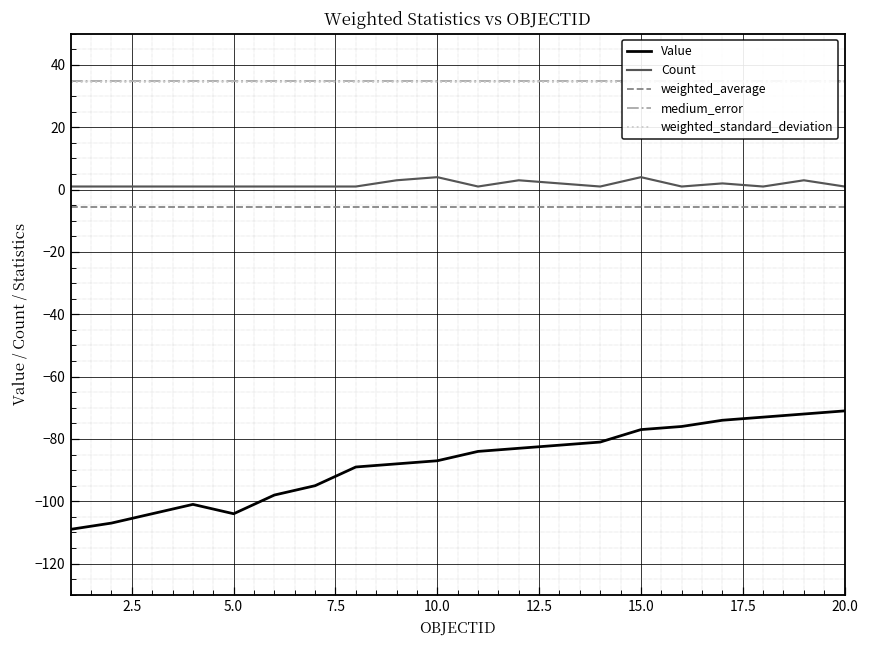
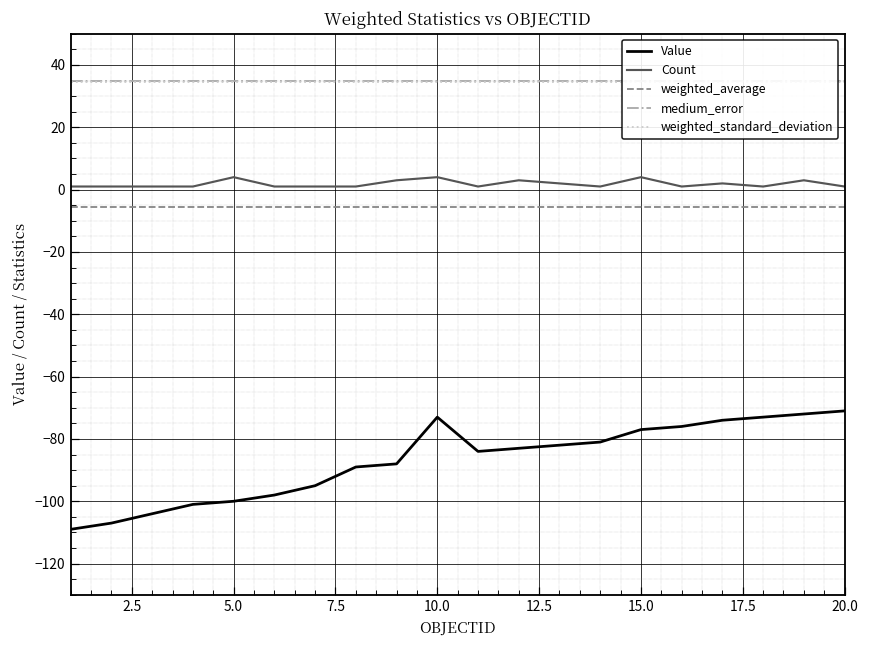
  {
    "Value": {
-     "5.0": -104,
-     "10.0": -87,
+     "5.0": -100,
+     "10.0": -73,
      "15.0": -77,
      "20.0": -71
    },
    "Count": {
-     "5.0": 1,
+     "5.0": 4,
      "10.0": 4,
      "15.0": 4,
      "20.0": 1
    }
  }
